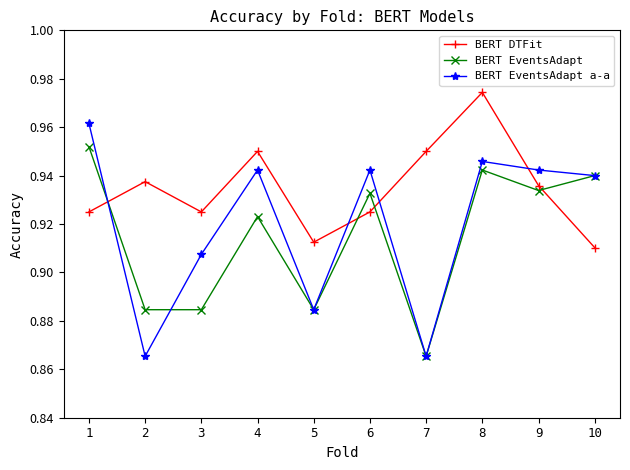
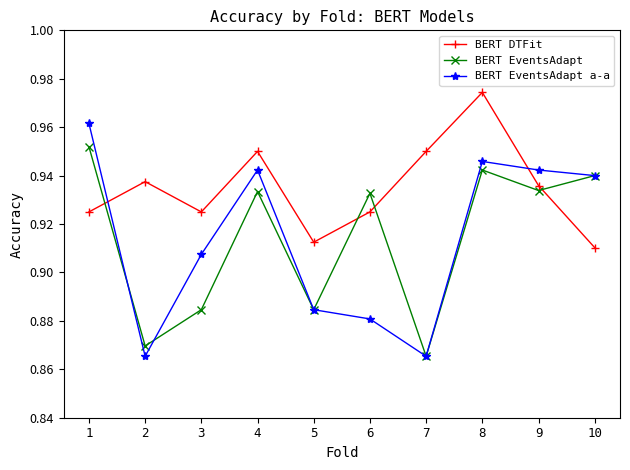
  {
    "BERT DTFit": {
      "1": 0.925,
      "2": 0.938,
      "3": 0.925,
      "4": 0.950,
      "5": 0.913,
      "6": 0.925,
      "7": 0.950,
      "8": 0.974,
      "9": 0.936,
      "10": 0.910
    },
    "BERT EventsAdapt": {
      "1": 0.952,
-     "2": 0.885,
+     "2": 0.870,
      "3": 0.885,
-     "4": 0.923,
+     "4": 0.933,
      "6": 0.933,
      "8": 0.942,
      "9": 0.934
    },
    "BERT EventsAdapt a-a": {
      "1": 0.962,
      "2": 0.865,
      "3": 0.907,
      "4": 0.942,
-     "6": 0.942,
+     "6": 0.881,
      "8": 0.946,
      "9": 0.942
    }
  }
